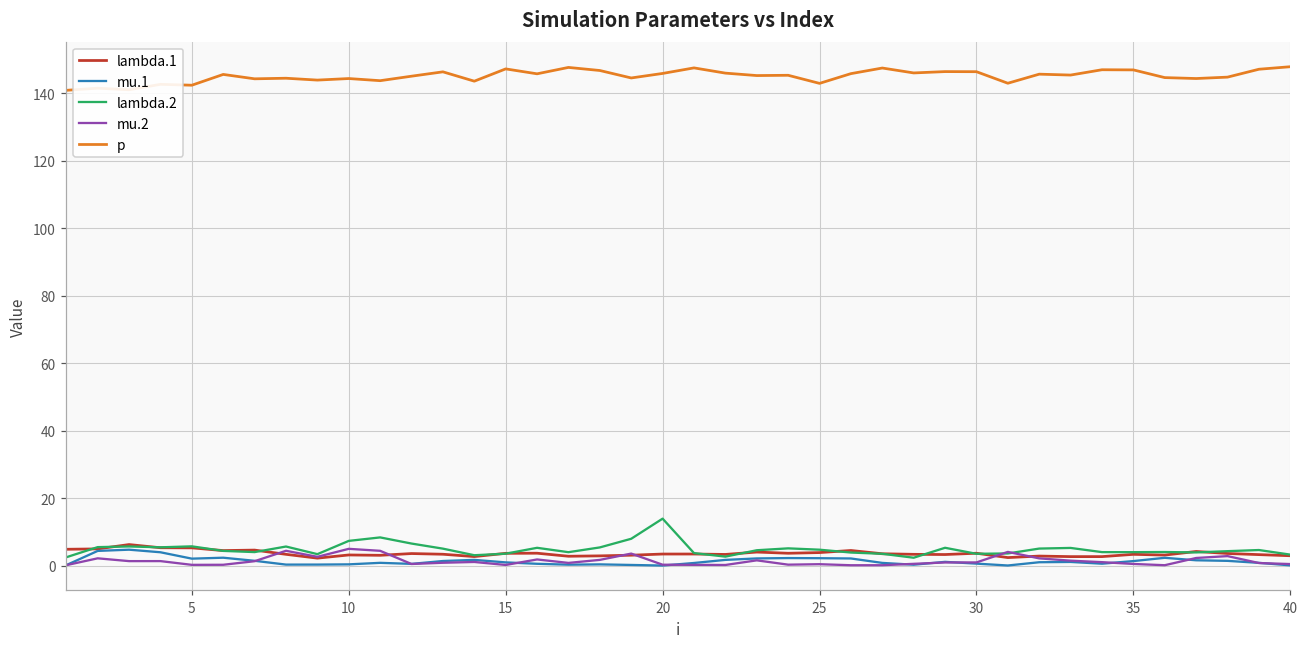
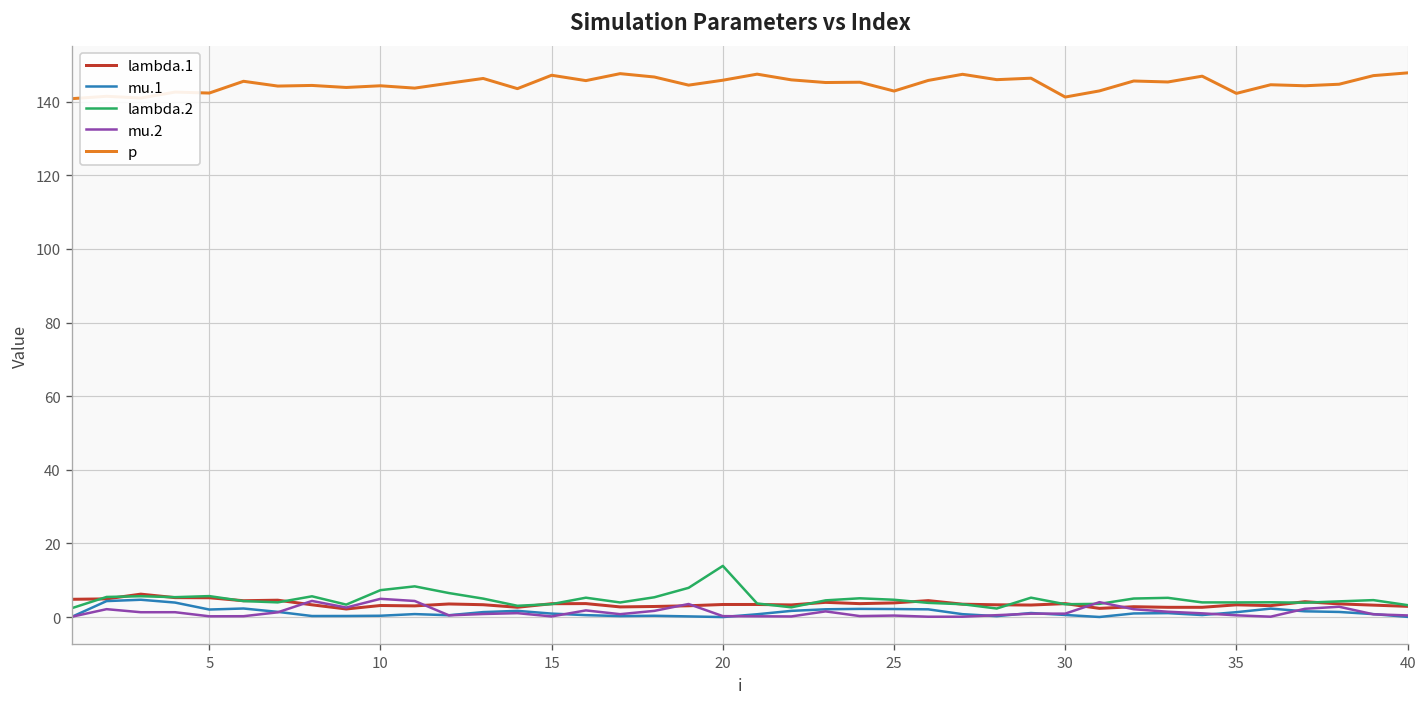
  {
    "lambda.1": {
      "10": 3,
      "20": 3,
      "25": 4
    },
    "mu.1": {
      "5": 2,
      "10": 0,
      "25": 2,
      "35": 1
    },
    "lambda.2": {
      "10": 7,
      "20": 14,
      "25": 5
    },
    "mu.2": {
      "5": 0,
      "10": 5,
      "25": 0,
      "35": 0
    },
    "p": {
      "5": 142,
      "10": 144,
      "15": 147,
      "20": 146,
      "25": 143,
-     "30": 146,
-     "35": 147,
+     "30": 141,
+     "35": 142,
      "40": 148
    }
  }
